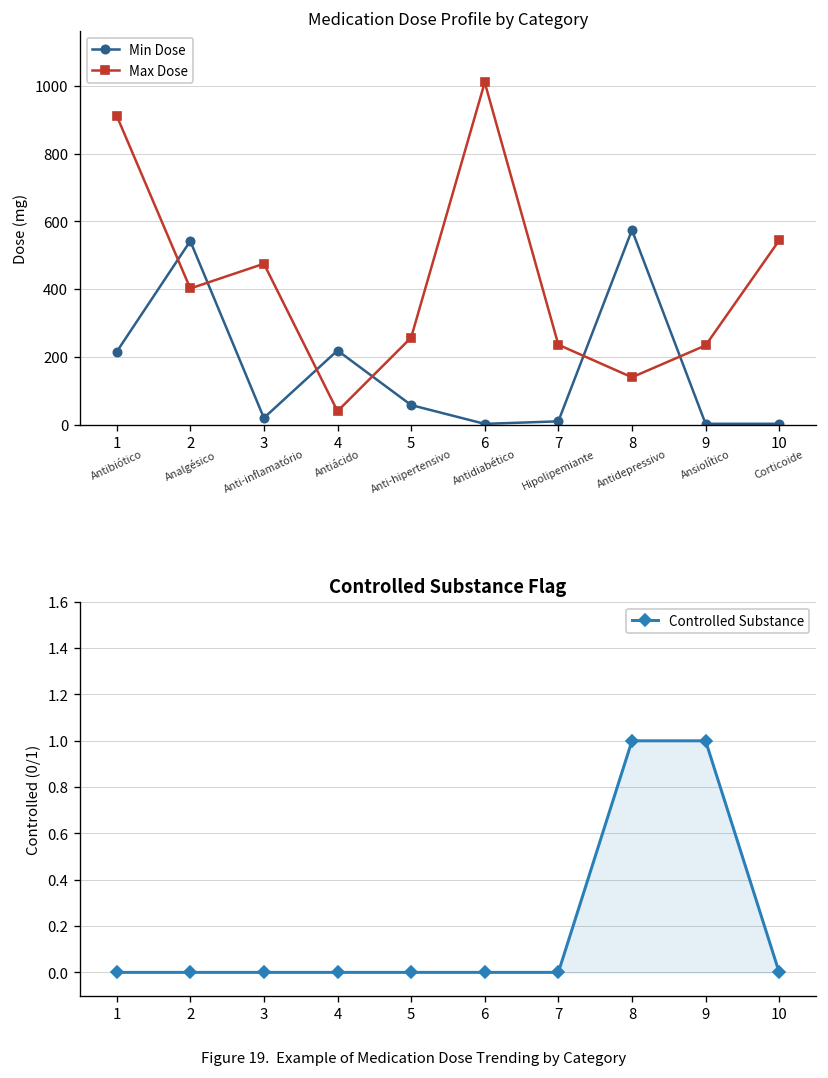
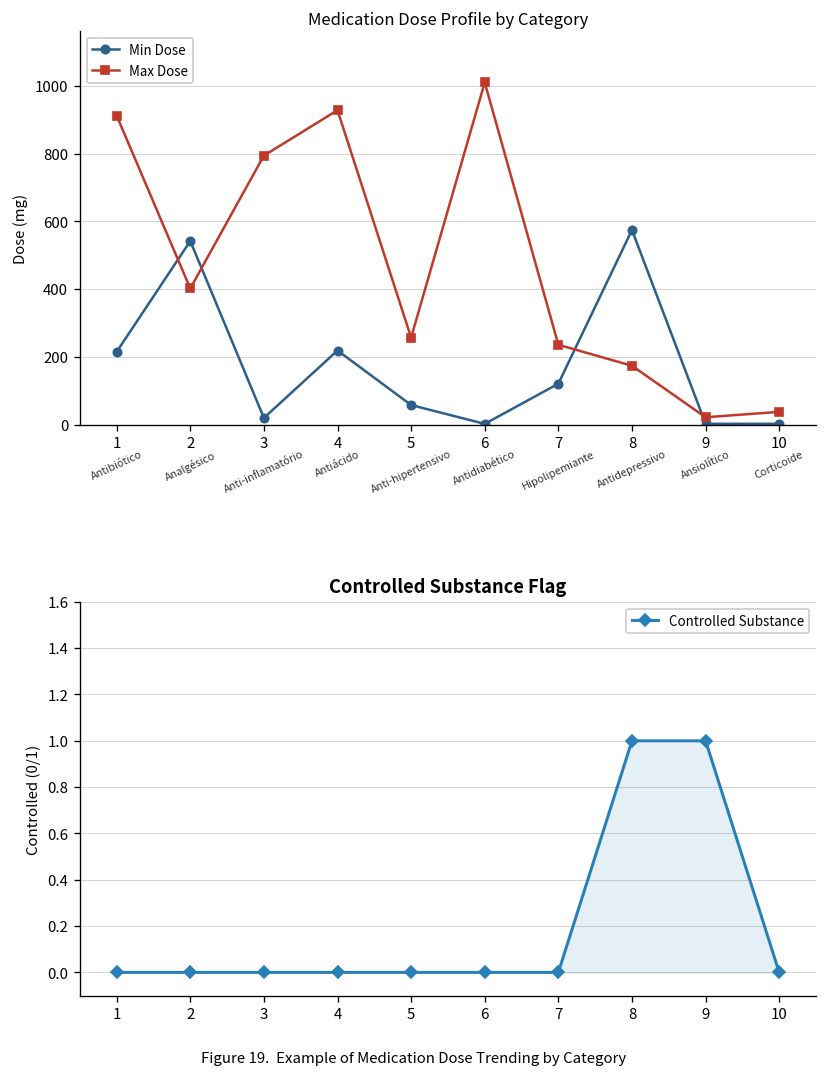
  {
    "Medication Dose Profile by Category": {
      "Min Dose": {
        "1": 220,
        "2": 540,
        "3": 20,
        "4": 220,
        "5": 60,
        "6": 0,
-       "7": 10,
+       "7": 120,
        "8": 570,
        "9": 0,
        "10": 0
      },
      "Max Dose": {
        "1": 910,
        "2": 400,
-       "3": 480,
-       "4": 40,
+       "3": 790,
+       "4": 930,
        "5": 260,
        "6": 1010,
        "7": 240,
-       "8": 140,
-       "9": 230,
-       "10": 540
+       "8": 170,
+       "9": 20,
+       "10": 40
      }
    },
    "Controlled Substance Flag": {
      "1": 0.00,
      "2": 0.00,
      "3": 0.00,
      "4": 0.00,
      "5": 0.00,
      "6": 0.00,
      "7": 0.00,
      "8": 1.00,
      "9": 1.00,
      "10": 0.00
    }
  }
